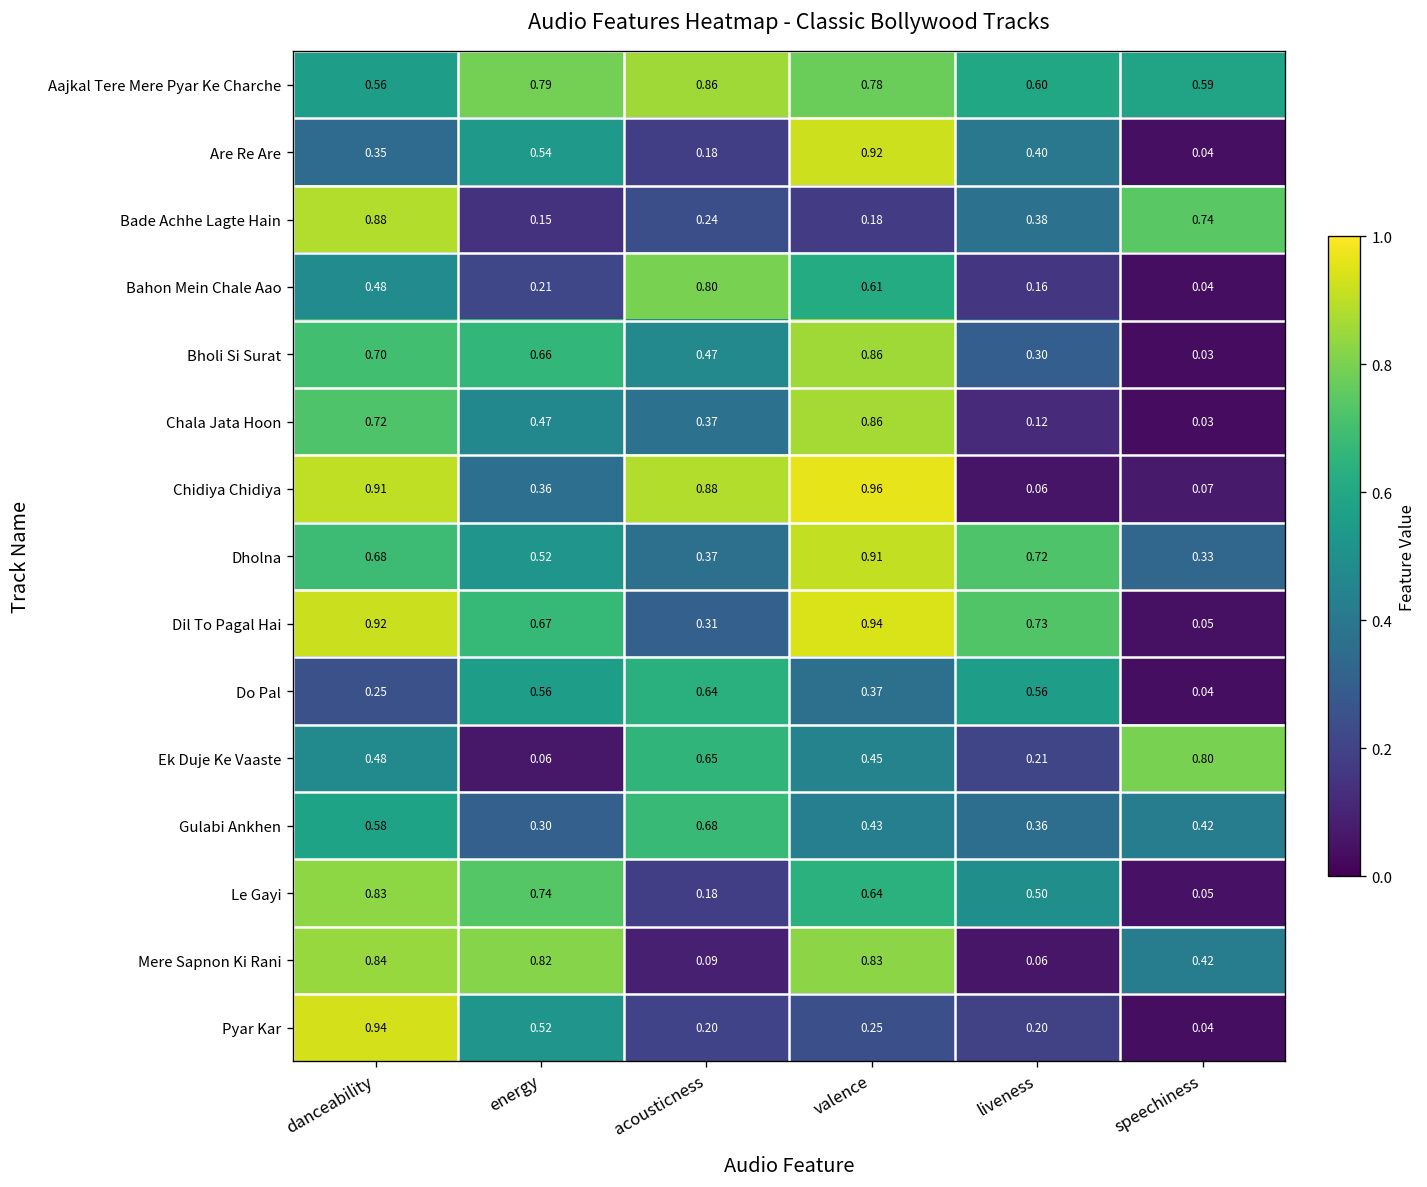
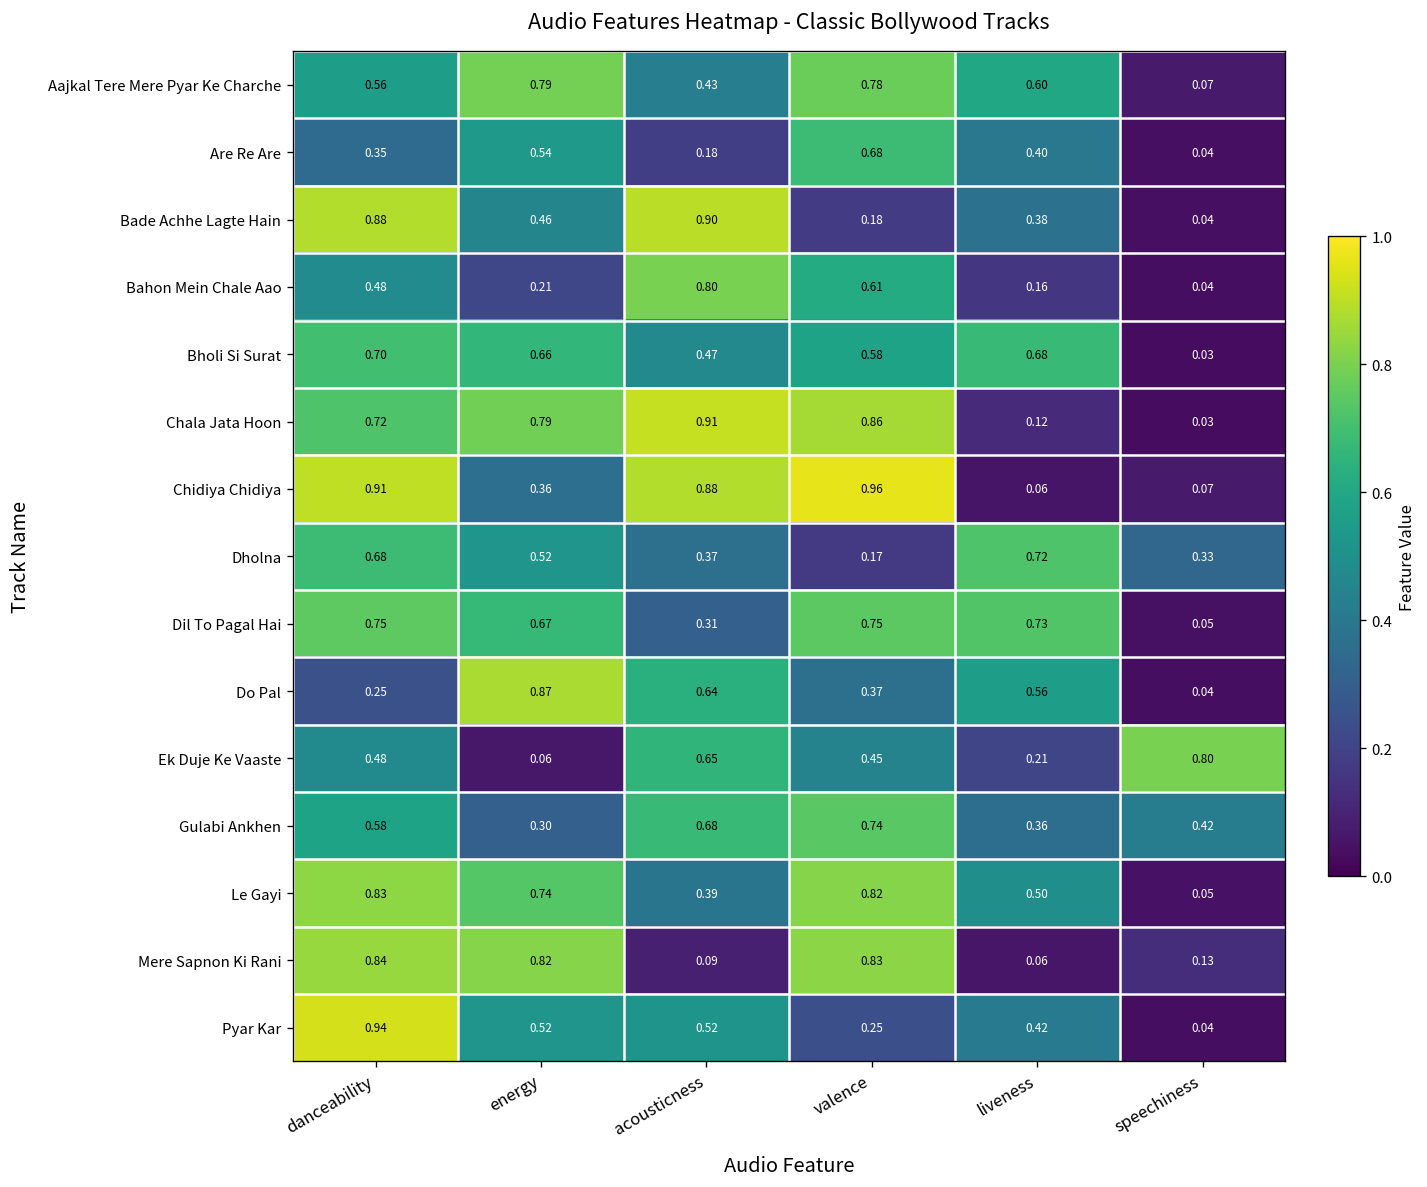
  {
    "Aajkal Tere Mere Pyar Ke Charche": {
      "danceability": 0.56,
      "energy": 0.79,
-     "acousticness": 0.86,
+     "acousticness": 0.43,
      "valence": 0.78,
      "liveness": 0.60,
-     "speechiness": 0.59
+     "speechiness": 0.07
    },
    "Are Re Are": {
      "danceability": 0.35,
      "energy": 0.54,
      "acousticness": 0.18,
-     "valence": 0.92,
+     "valence": 0.68,
      "liveness": 0.40,
      "speechiness": 0.04
    },
    "Bade Achhe Lagte Hain": {
      "danceability": 0.88,
-     "energy": 0.15,
-     "acousticness": 0.24,
+     "energy": 0.46,
+     "acousticness": 0.90,
      "valence": 0.18,
      "liveness": 0.38,
-     "speechiness": 0.74
+     "speechiness": 0.04
    },
    "Bahon Mein Chale Aao": {
      "danceability": 0.48,
      "energy": 0.21,
      "acousticness": 0.80,
      "valence": 0.61,
      "liveness": 0.16,
      "speechiness": 0.04
    },
    "Bholi Si Surat": {
      "danceability": 0.70,
      "energy": 0.66,
      "acousticness": 0.47,
-     "valence": 0.86,
-     "liveness": 0.30,
+     "valence": 0.58,
+     "liveness": 0.68,
      "speechiness": 0.03
    },
    "Chala Jata Hoon": {
      "danceability": 0.72,
-     "energy": 0.47,
-     "acousticness": 0.37,
+     "energy": 0.79,
+     "acousticness": 0.91,
      "valence": 0.86,
      "liveness": 0.12,
      "speechiness": 0.03
    },
    "Chidiya Chidiya": {
      "danceability": 0.91,
      "energy": 0.36,
      "acousticness": 0.88,
      "valence": 0.96,
      "liveness": 0.06,
      "speechiness": 0.07
    },
    "Dholna": {
      "danceability": 0.68,
      "energy": 0.52,
      "acousticness": 0.37,
-     "valence": 0.91,
+     "valence": 0.17,
      "liveness": 0.72,
      "speechiness": 0.33
    },
    "Dil To Pagal Hai": {
-     "danceability": 0.92,
+     "danceability": 0.75,
      "energy": 0.67,
      "acousticness": 0.31,
-     "valence": 0.94,
+     "valence": 0.75,
      "liveness": 0.73,
      "speechiness": 0.05
    },
    "Do Pal": {
      "danceability": 0.25,
-     "energy": 0.56,
+     "energy": 0.87,
      "acousticness": 0.64,
      "valence": 0.37,
      "liveness": 0.56,
      "speechiness": 0.04
    },
    "Ek Duje Ke Vaaste": {
      "danceability": 0.48,
      "energy": 0.06,
      "acousticness": 0.65,
      "valence": 0.45,
      "liveness": 0.21,
      "speechiness": 0.80
    },
    "Gulabi Ankhen": {
      "danceability": 0.58,
      "energy": 0.30,
      "acousticness": 0.68,
-     "valence": 0.43,
+     "valence": 0.74,
      "liveness": 0.36,
      "speechiness": 0.42
    },
    "Le Gayi": {
      "danceability": 0.83,
      "energy": 0.74,
-     "acousticness": 0.18,
-     "valence": 0.64,
+     "acousticness": 0.39,
+     "valence": 0.82,
      "liveness": 0.50,
      "speechiness": 0.05
    },
    "Mere Sapnon Ki Rani": {
      "danceability": 0.84,
      "energy": 0.82,
      "acousticness": 0.09,
      "valence": 0.83,
      "liveness": 0.06,
-     "speechiness": 0.42
+     "speechiness": 0.13
    },
    "Pyar Kar": {
      "danceability": 0.94,
      "energy": 0.52,
-     "acousticness": 0.20,
+     "acousticness": 0.52,
      "valence": 0.25,
-     "liveness": 0.20,
+     "liveness": 0.42,
      "speechiness": 0.04
    }
  }
